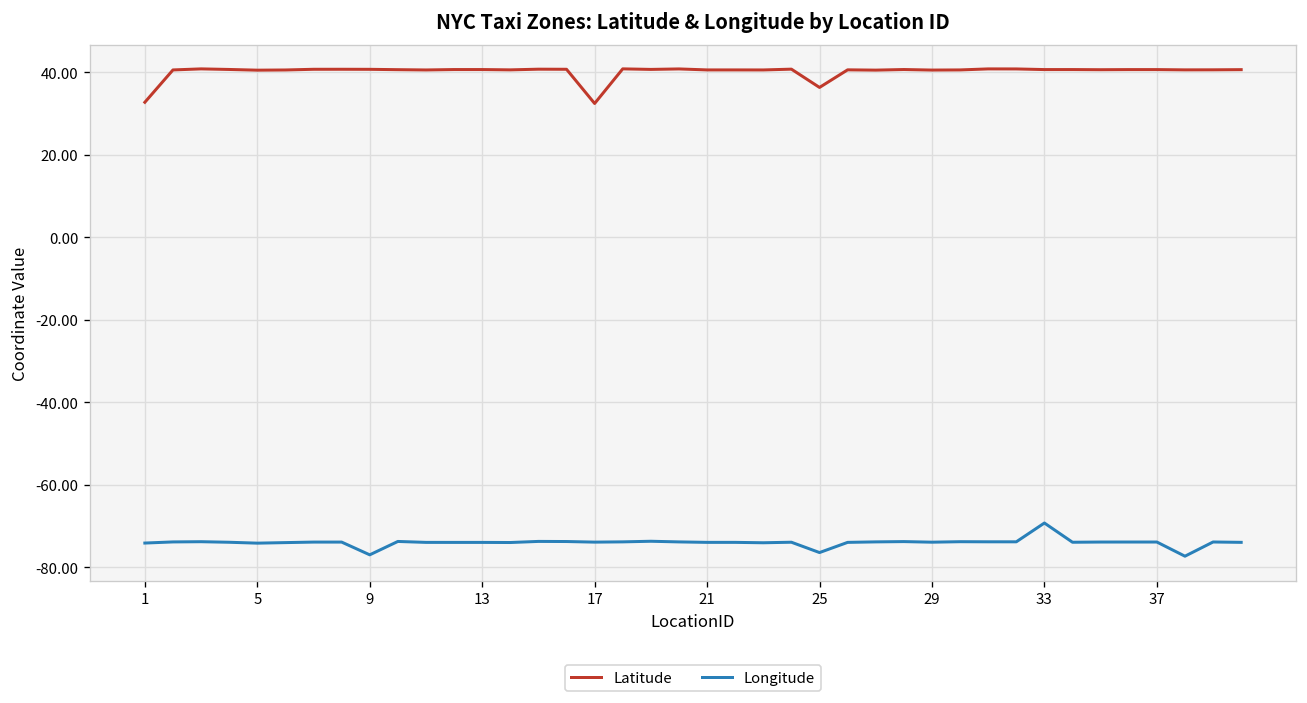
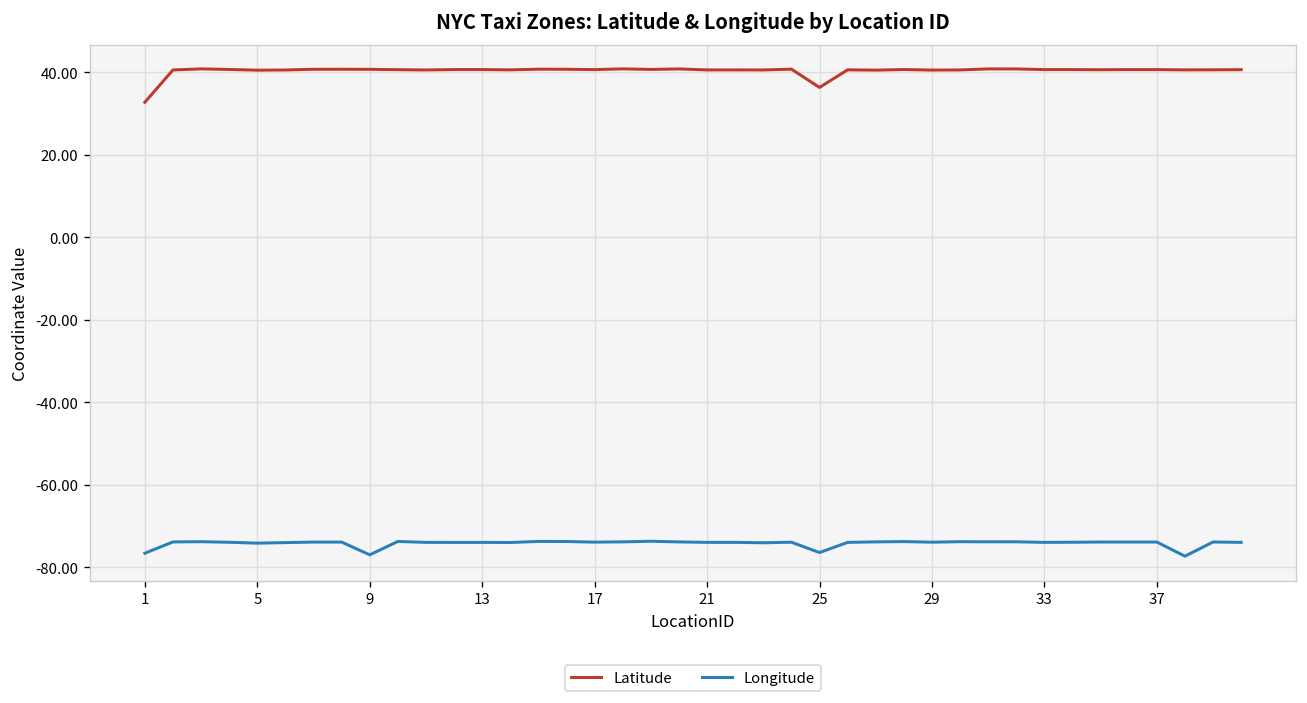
  {
    "Latitude": {
      "1": 33,
      "5": 41,
      "9": 41,
      "13": 41,
-     "17": 32,
+     "17": 41,
      "21": 41,
      "25": 36,
      "29": 41,
      "33": 41,
      "37": 41
    },
    "Longitude": {
-     "1": -74,
+     "1": -77,
      "5": -74,
      "9": -77,
      "13": -74,
      "17": -74,
      "21": -74,
      "25": -76,
      "29": -74,
-     "33": -69,
+     "33": -74,
      "37": -74
    }
  }
